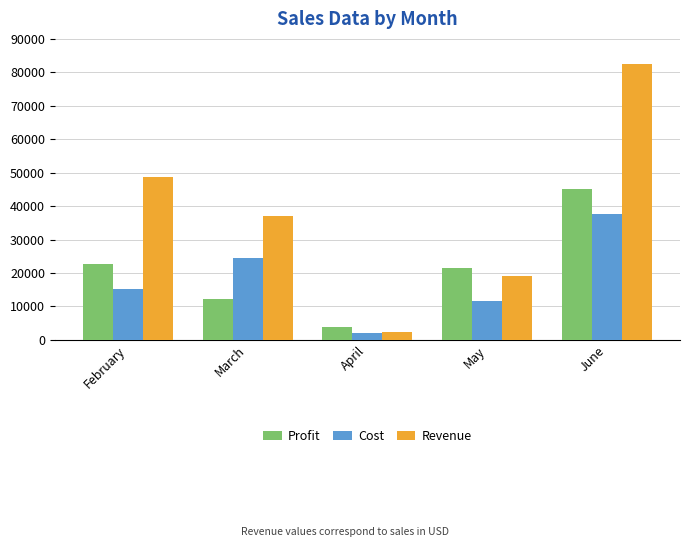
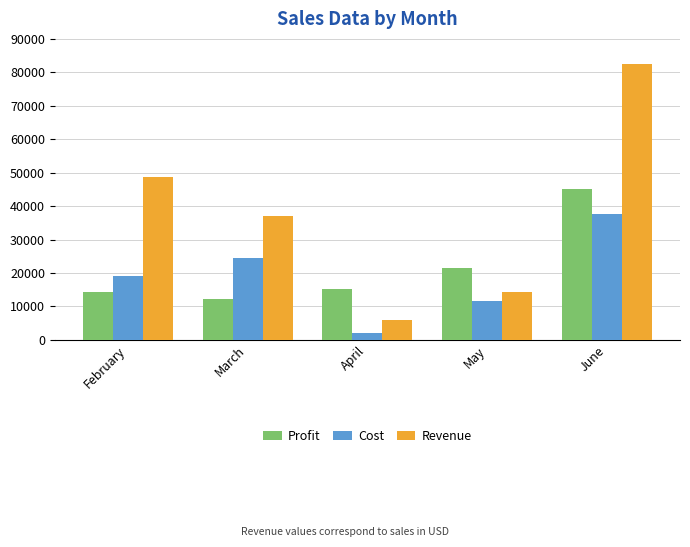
  {
    "Profit": {
-     "February": 23000,
+     "February": 14000,
      "March": 12000,
-     "April": 4000,
+     "April": 15000,
      "May": 21000,
      "June": 45000
    },
    "Cost": {
-     "February": 15000,
+     "February": 19000,
      "March": 25000,
      "April": 2000,
      "May": 12000,
      "June": 38000
    },
    "Revenue": {
      "February": 49000,
      "March": 37000,
-     "April": 2000,
-     "May": 19000,
+     "April": 6000,
+     "May": 14000,
      "June": 83000
    }
  }
